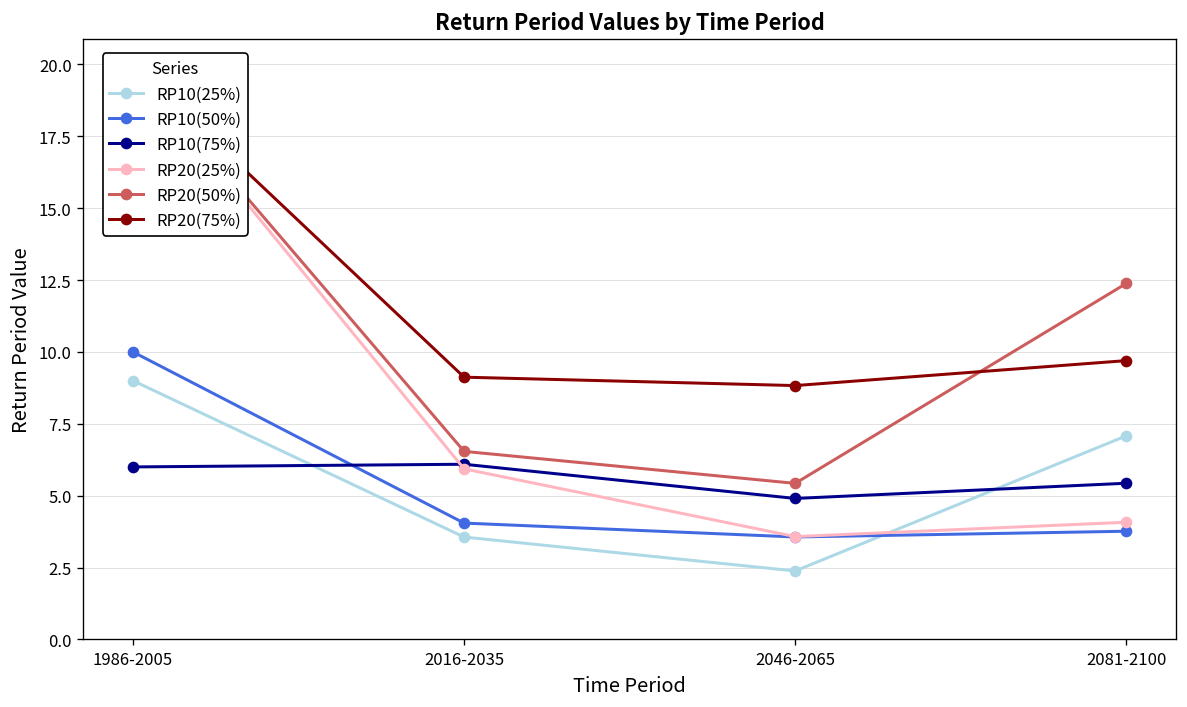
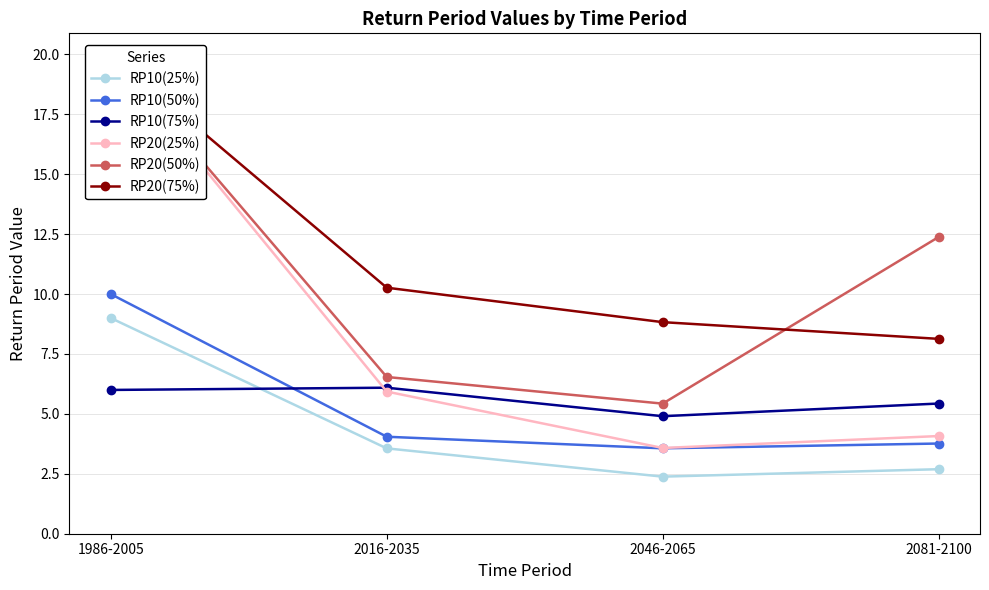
  {
    "RP10(25%)": {
      "1986-2005": 9.0,
      "2016-2035": 3.6,
      "2046-2065": 2.4,
-     "2081-2100": 7.1
+     "2081-2100": 2.7
    },
    "RP10(50%)": {
      "1986-2005": 10.0,
      "2016-2035": 4.0,
      "2081-2100": 3.8
    },
    "RP10(75%)": {
      "1986-2005": 6.0,
      "2016-2035": 6.1,
      "2046-2065": 4.9,
      "2081-2100": 5.4
    },
    "RP20(25%)": {
      "2016-2035": 5.9,
      "2081-2100": 4.1
    },
    "RP20(50%)": {
      "2016-2035": 6.5,
      "2046-2065": 5.4,
      "2081-2100": 12.4
    },
    "RP20(75%)": {
-     "2016-2035": 9.1,
+     "2016-2035": 10.3,
      "2046-2065": 8.8,
-     "2081-2100": 9.7
+     "2081-2100": 8.1
    }
  }
